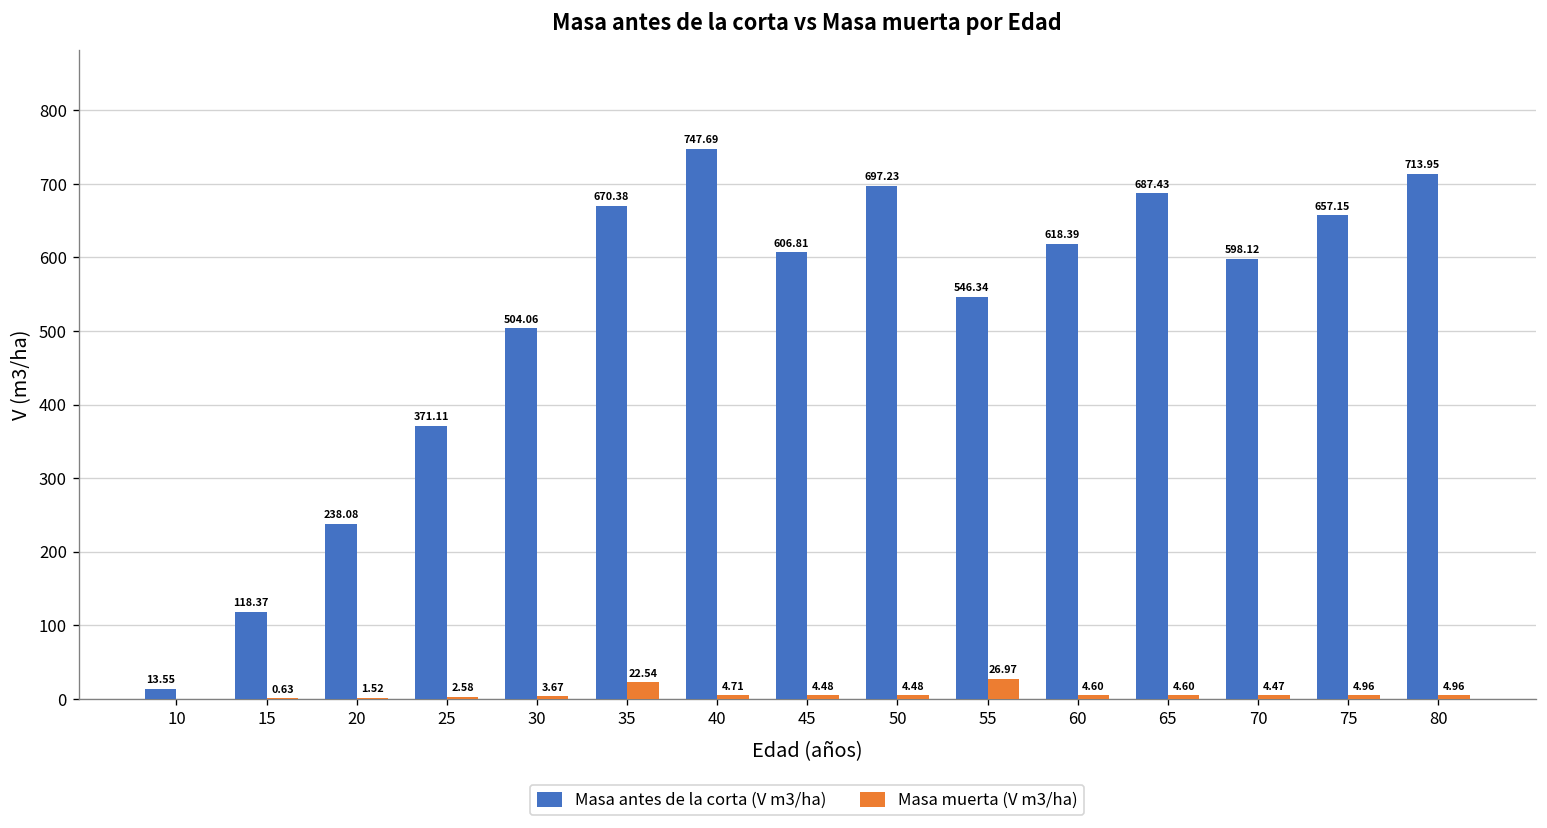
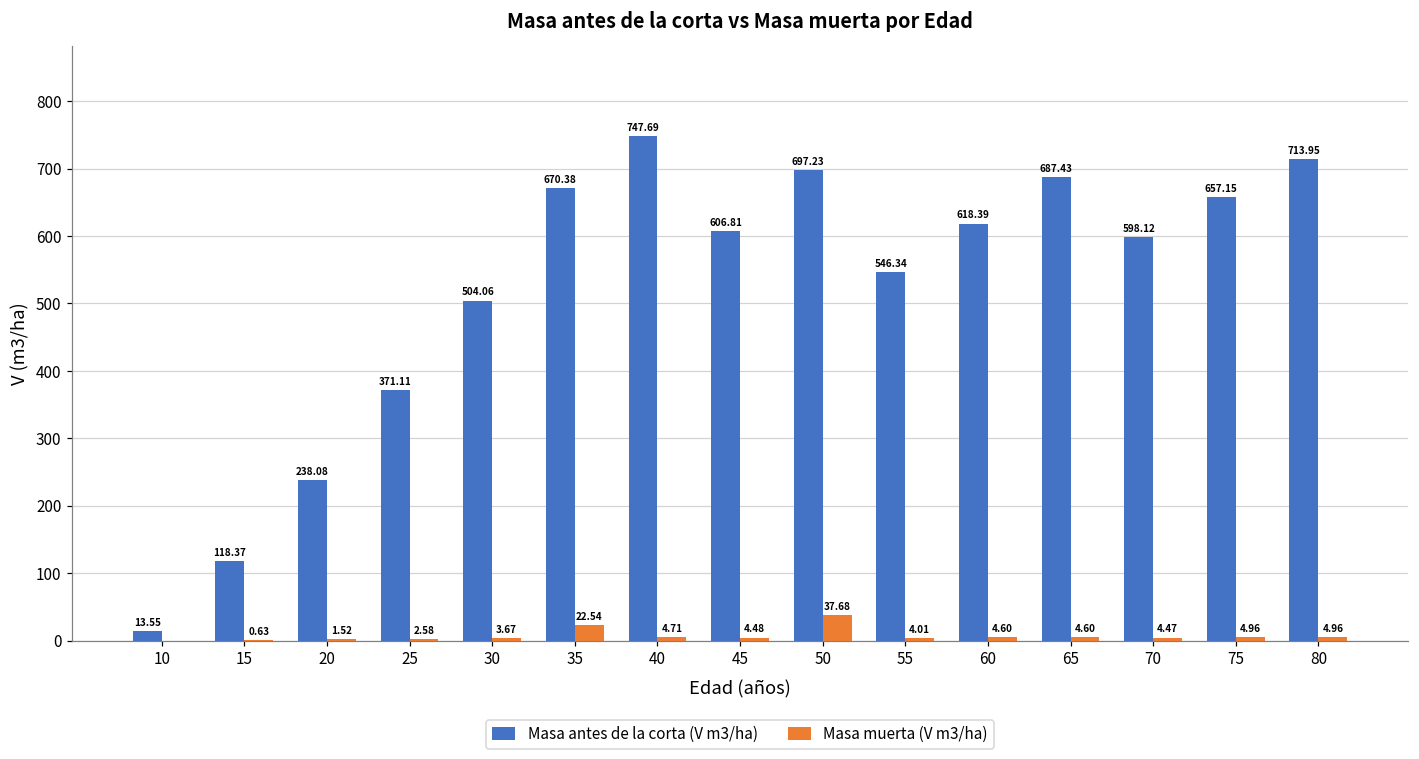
  {
    "Masa antes de la corta (V m3/ha)": {
      "10": 13.55,
      "15": 118.37,
      "20": 238.08,
      "25": 371.11,
      "30": 504.06,
      "35": 670.38,
      "40": 747.69,
      "45": 606.81,
      "50": 697.23,
      "55": 546.34,
      "60": 618.39,
      "65": 687.43,
      "70": 598.12,
      "75": 657.15,
      "80": 713.95
    },
    "Masa muerta (V m3/ha)": {
      "15": 0.63,
      "20": 1.52,
      "25": 2.58,
      "30": 3.67,
      "35": 22.54,
      "40": 4.71,
      "45": 4.48,
-     "50": 4.48,
-     "55": 26.97,
+     "50": 37.68,
+     "55": 4.01,
      "60": 4.60,
      "65": 4.60,
      "70": 4.47,
      "75": 4.96,
      "80": 4.96
    }
  }
